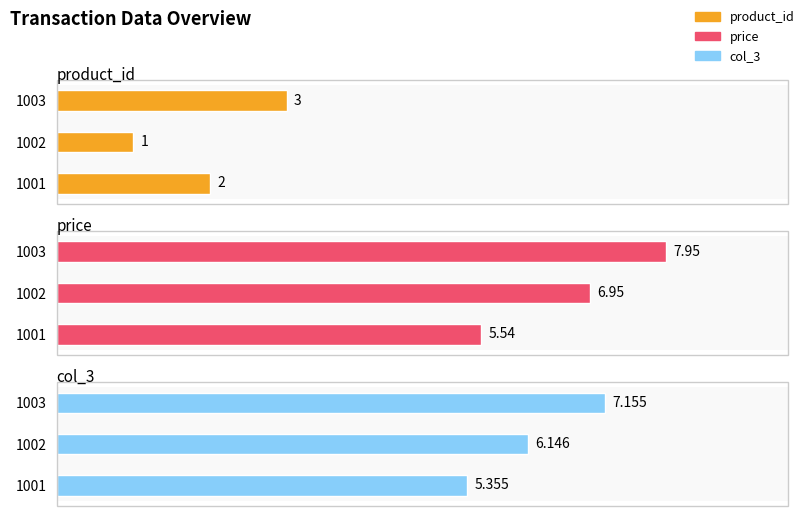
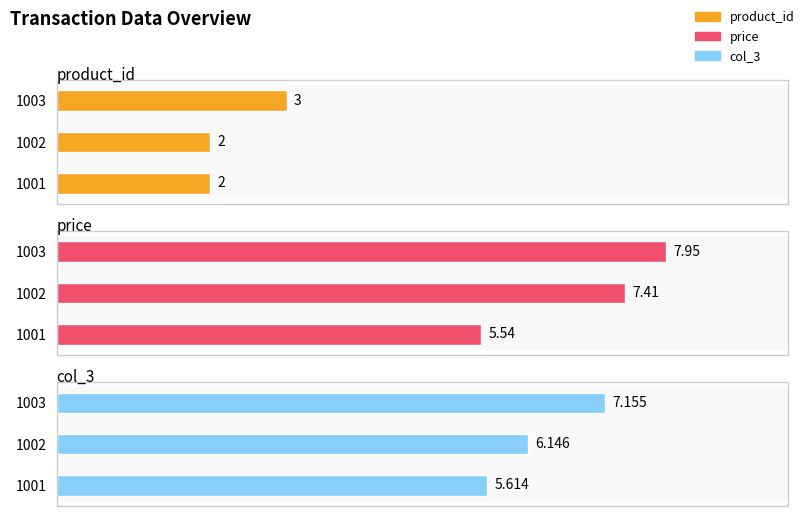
  {
    "product_id": {
      "1003": 3,
-     "1002": 1,
+     "1002": 2,
      "1001": 2
    },
    "price": {
      "1003": 7.95,
-     "1002": 6.95,
+     "1002": 7.41,
      "1001": 5.54
    },
    "col_3": {
      "1003": 7.155,
      "1002": 6.146,
-     "1001": 5.355
+     "1001": 5.614
    }
  }
